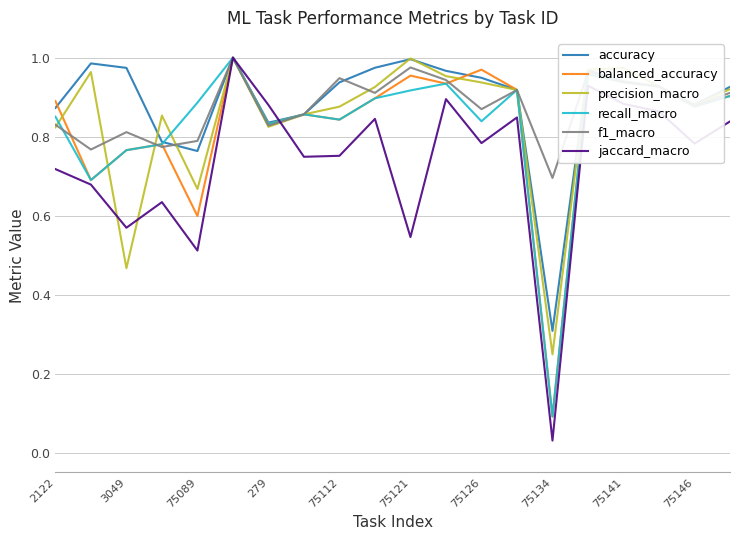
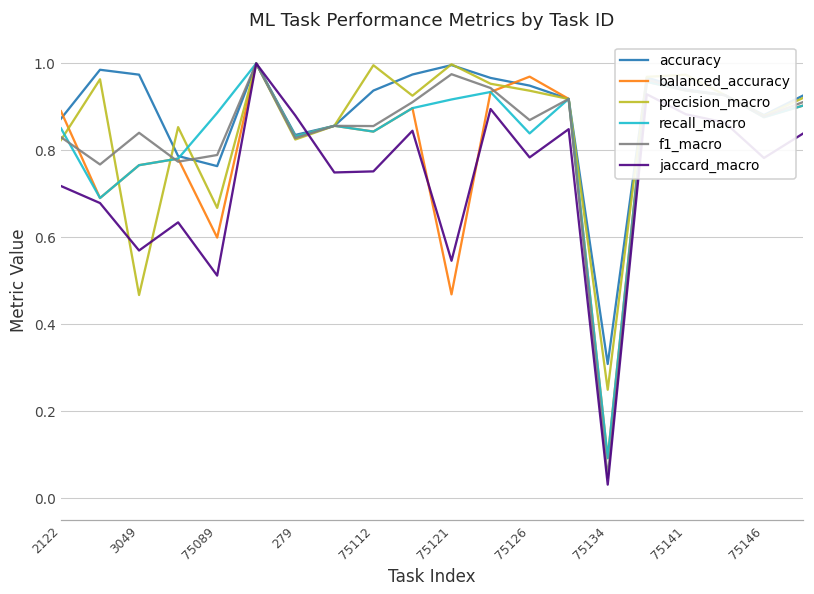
  {
    "accuracy": {
      "2122": 0.87,
      "3049": 0.97,
      "75089": 0.76,
      "75112": 0.94,
      "75126": 0.95,
      "75134": 0.31
    },
    "balanced_accuracy": {
      "2122": 0.89,
      "75089": 0.60,
-     "75121": 0.95,
+     "75121": 0.47,
      "75126": 0.97
    },
    "precision_macro": {
      "2122": 0.82,
      "3049": 0.47,
      "75089": 0.67,
-     "75112": 0.88,
+     "75112": 1.00,
      "75126": 0.94,
      "75134": 0.25
    },
    "recall_macro": {
      "2122": 0.85,
      "75089": 0.89,
      "75121": 0.92,
      "75126": 0.84
    },
    "f1_macro": {
      "2122": 0.83,
-     "3049": 0.81,
+     "3049": 0.84,
      "75089": 0.79,
-     "75112": 0.95,
+     "75112": 0.86,
      "75121": 0.98,
      "75126": 0.87,
-     "75134": 0.70
+     "75134": 0.05
    },
    "jaccard_macro": {
      "2122": 0.72,
      "3049": 0.57,
      "75089": 0.51,
      "279": 0.88,
      "75112": 0.75,
      "75121": 0.55,
      "75126": 0.78,
      "75134": 0.03
    }
  }
